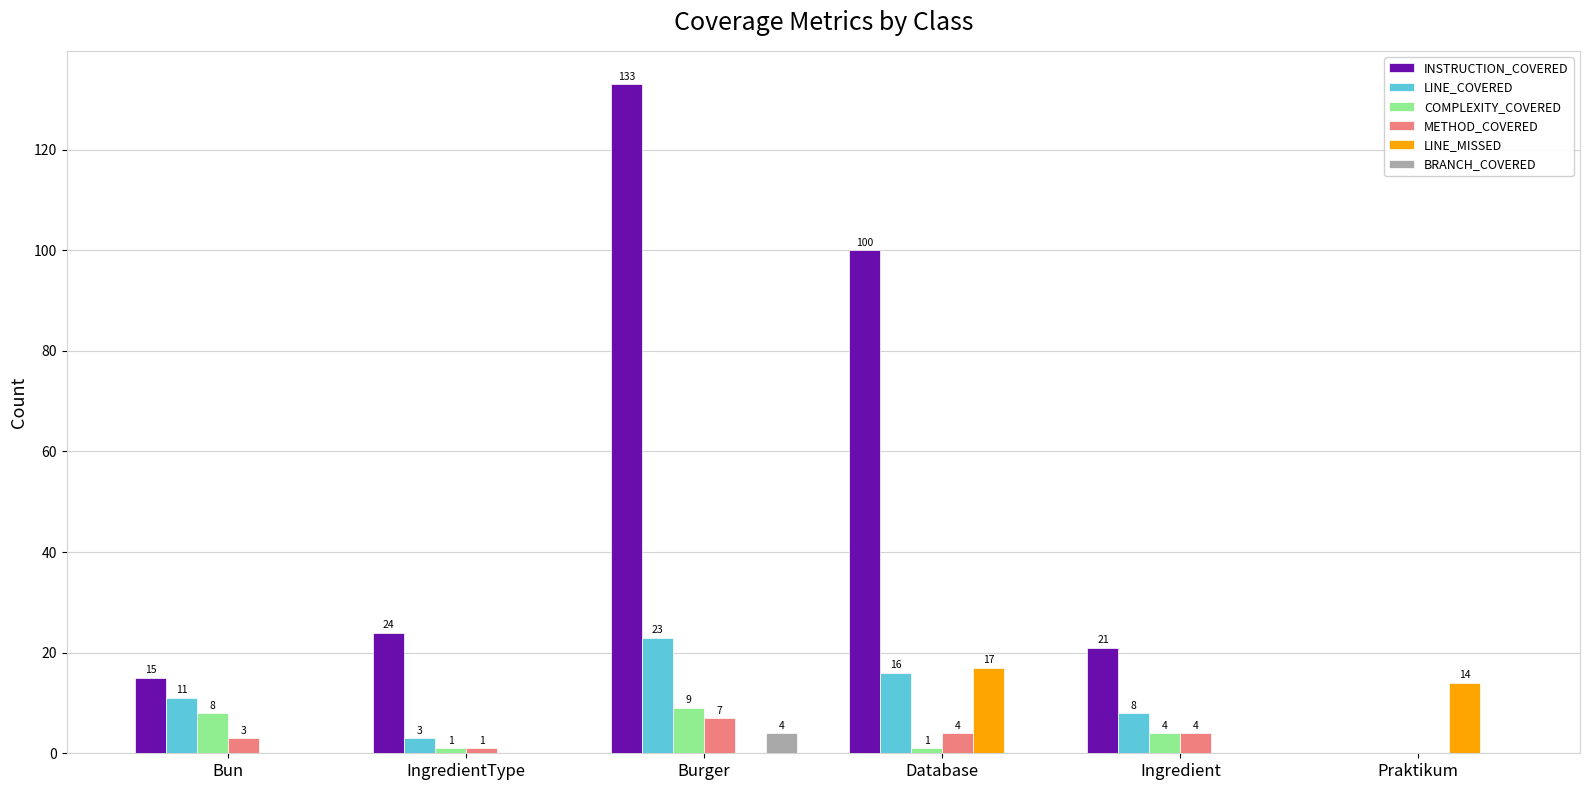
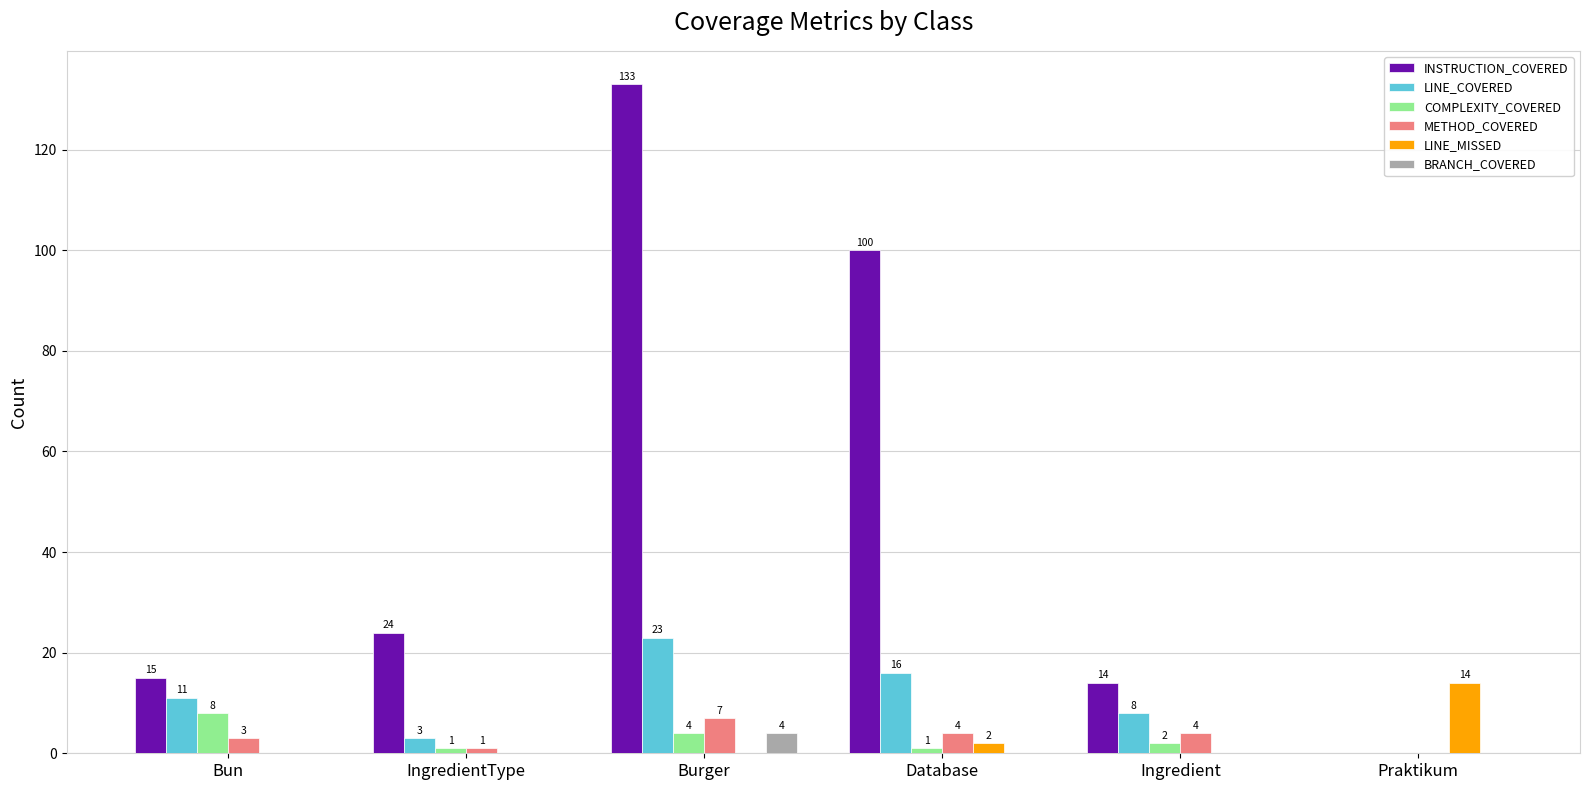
  {
    "INSTRUCTION_COVERED": {
      "Bun": 15,
      "IngredientType": 24,
      "Burger": 133,
      "Database": 100,
-     "Ingredient": 21
+     "Ingredient": 14
    },
    "LINE_COVERED": {
      "Bun": 11,
      "IngredientType": 3,
      "Burger": 23,
      "Database": 16,
      "Ingredient": 8
    },
    "COMPLEXITY_COVERED": {
      "Bun": 8,
      "IngredientType": 1,
-     "Burger": 9,
+     "Burger": 4,
      "Database": 1,
-     "Ingredient": 4
+     "Ingredient": 2
    },
    "METHOD_COVERED": {
      "Bun": 3,
      "IngredientType": 1,
      "Burger": 7,
      "Database": 4,
      "Ingredient": 4
    },
    "LINE_MISSED": {
-     "Database": 17,
+     "Database": 2,
      "Praktikum": 14
    },
    "BRANCH_COVERED": {
      "Burger": 4
    }
  }
